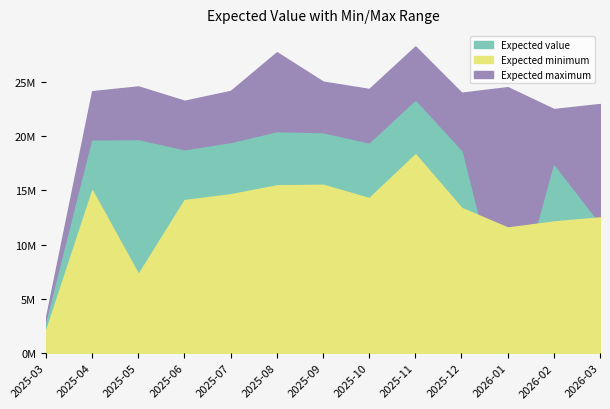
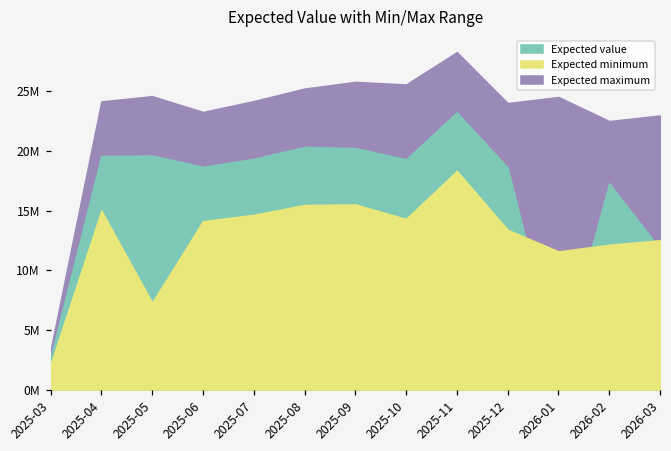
  {
    "Expected maximum": {
      "2025-03": 3300000,
      "2025-04": 24100000,
      "2025-05": 24600000,
      "2025-06": 23300000,
      "2025-07": 24200000,
-     "2025-08": 27700000,
-     "2025-09": 25000000,
-     "2025-10": 24400000,
+     "2025-08": 25200000,
+     "2025-09": 25800000,
+     "2025-10": 25600000,
      "2025-11": 28300000,
      "2025-12": 24000000,
      "2026-01": 24500000,
      "2026-02": 22500000,
      "2026-03": 23000000
    },
    "Expected value": {
      "2025-03": 2700000,
      "2025-04": 19600000,
      "2025-05": 19600000,
      "2025-06": 18700000,
      "2025-07": 19300000,
      "2025-08": 20300000,
      "2025-09": 20200000,
      "2025-10": 19300000,
      "2025-11": 23200000,
      "2025-12": 18600000,
      "2026-02": 17300000
    },
    "Expected minimum": {
      "2025-03": 2100000,
      "2025-04": 15000000,
      "2025-05": 7300000,
      "2025-06": 14100000,
      "2025-07": 14600000,
      "2025-08": 15500000,
      "2025-09": 15500000,
      "2025-10": 14300000,
      "2025-11": 18300000,
      "2025-12": 13400000,
      "2026-01": 11600000,
      "2026-02": 12100000,
      "2026-03": 12500000
    }
  }
